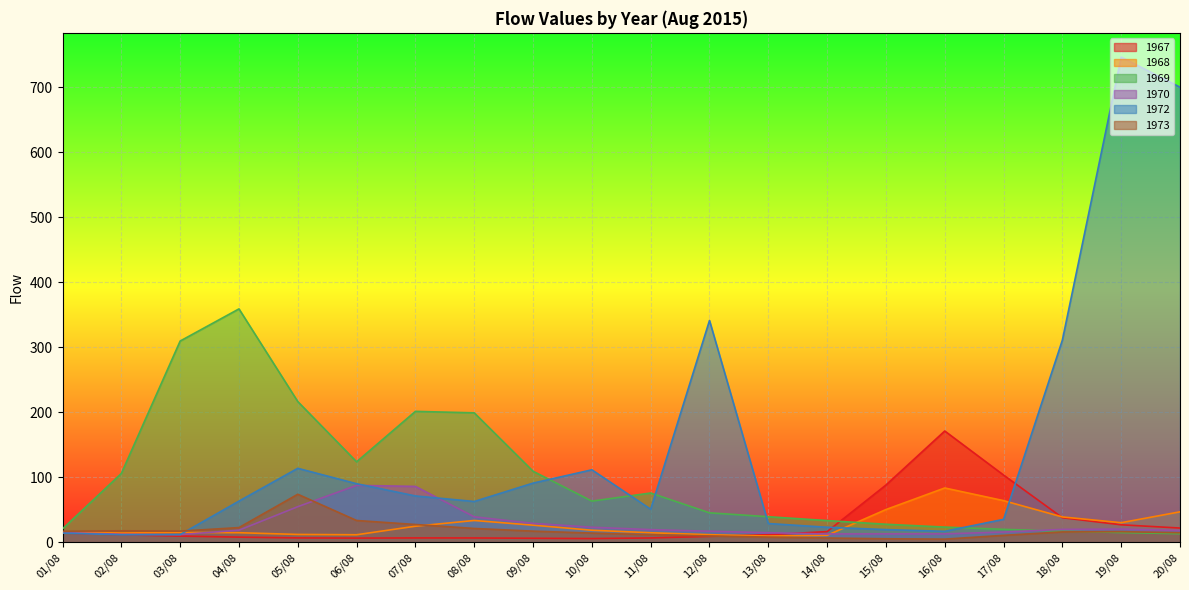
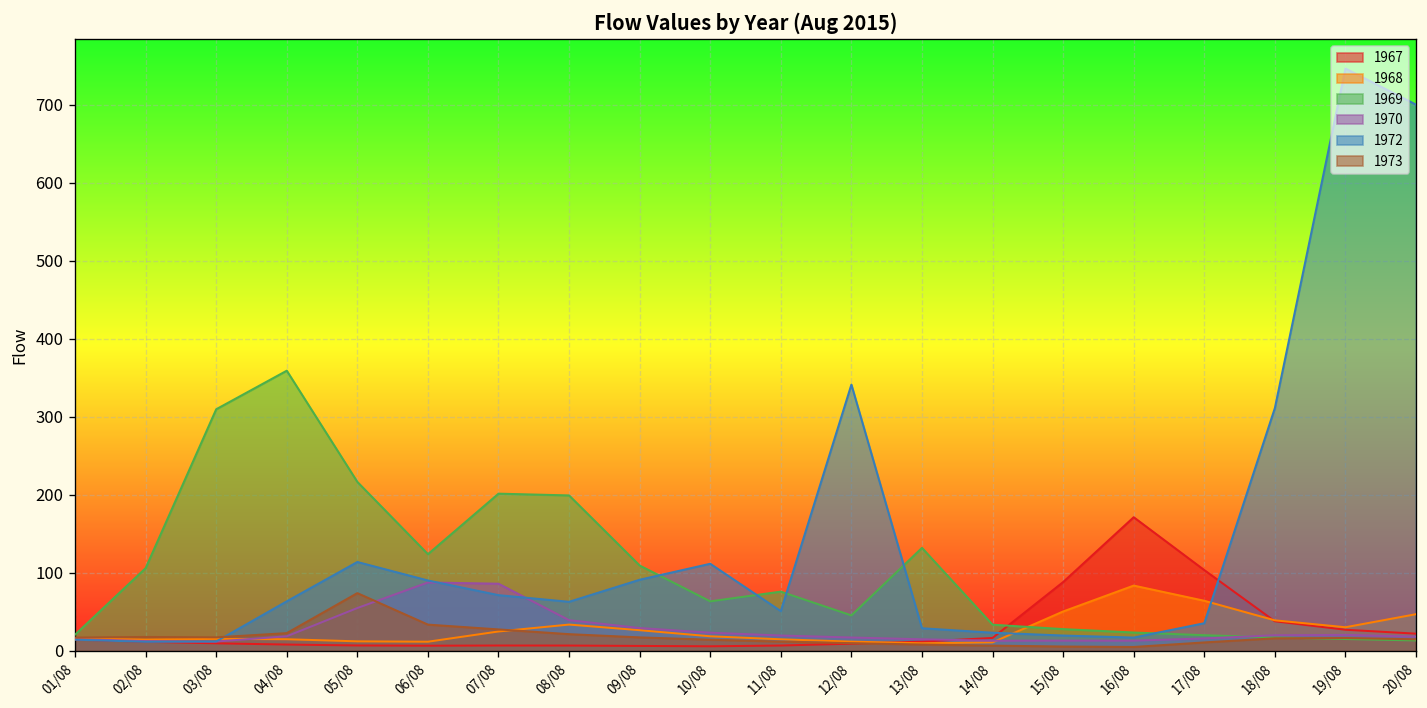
  {
    "1967": {
      "04/08": 10,
      "05/08": 10,
      "06/08": 10,
      "07/08": 10,
      "08/08": 10,
      "09/08": 10,
      "10/08": 10,
      "11/08": 10,
      "15/08": 90,
      "16/08": 170,
      "17/08": 100
    },
    "1968": {
      "05/08": 10,
      "06/08": 10,
      "08/08": 30,
      "10/08": 20,
      "15/08": 50,
      "16/08": 80,
      "17/08": 60,
      "20/08": 50
    },
    "1969": {
      "02/08": 110,
      "03/08": 310,
      "04/08": 360,
      "05/08": 220,
      "06/08": 120,
      "07/08": 200,
      "08/08": 200,
      "09/08": 110,
      "10/08": 60,
      "11/08": 80,
      "12/08": 50,
-     "13/08": 40,
+     "13/08": 130,
      "14/08": 30,
      "15/08": 30,
      "16/08": 20,
      "17/08": 20
    },
    "1970": {
      "05/08": 50,
      "07/08": 90,
      "08/08": 40,
      "10/08": 20,
      "11/08": 20,
      "12/08": 20,
      "15/08": 10,
      "16/08": 10,
      "17/08": 20,
      "19/08": 20
    },
    "1972": {
      "04/08": 60,
      "05/08": 110,
      "07/08": 70,
      "08/08": 60,
      "09/08": 90,
      "10/08": 110,
      "11/08": 50,
      "12/08": 340,
      "13/08": 30,
      "14/08": 20,
      "15/08": 20,
      "16/08": 20,
      "17/08": 40,
      "18/08": 310,
      "20/08": 700
    },
    "1973": {
      "04/08": 20,
      "05/08": 70,
      "06/08": 30,
      "08/08": 20,
      "09/08": 20,
      "10/08": 10,
      "14/08": 10,
      "15/08": 10,
      "16/08": 0,
      "17/08": 10
    }
  }
